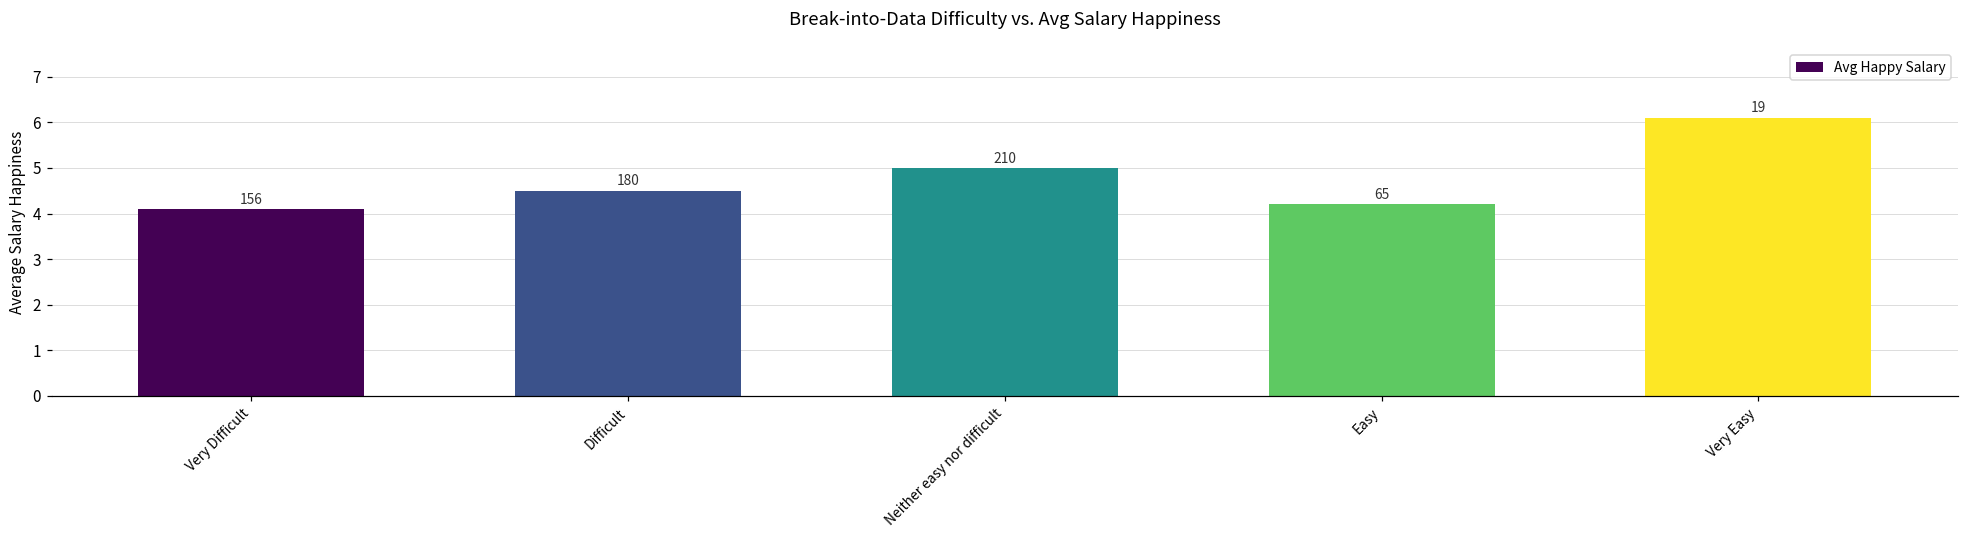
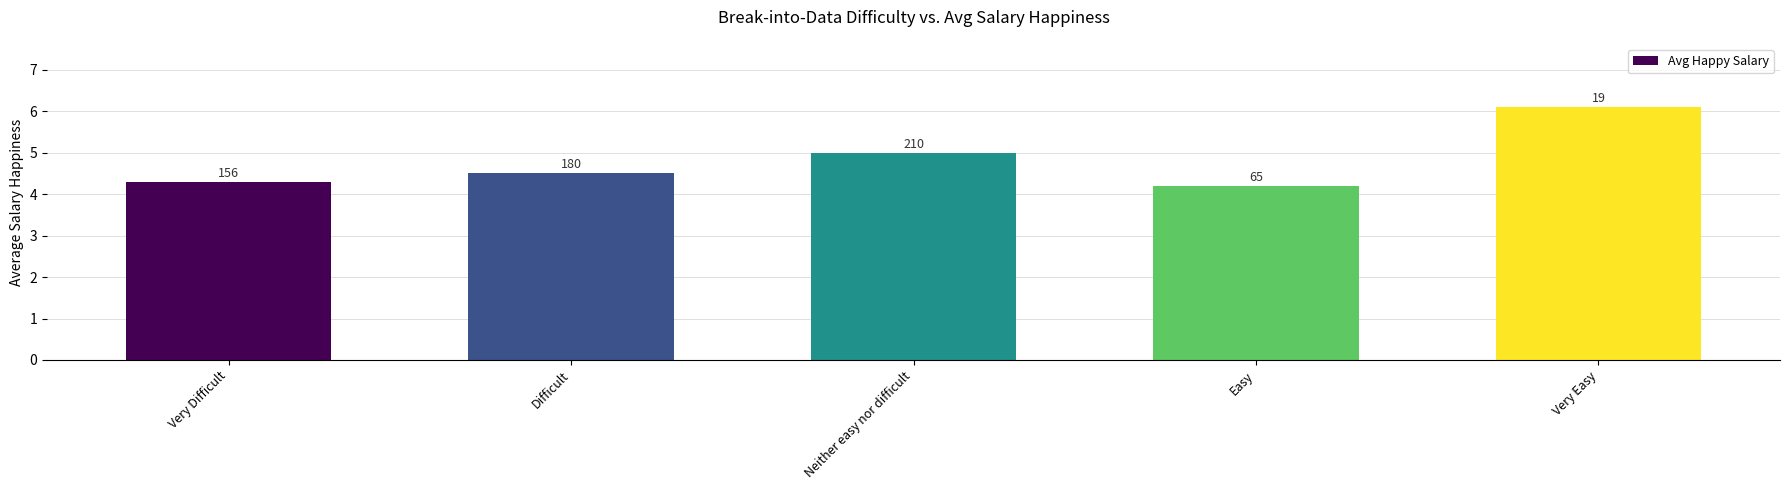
  {
-   "Very Difficult": 4.1
+   "Very Difficult": 4.3
  }
